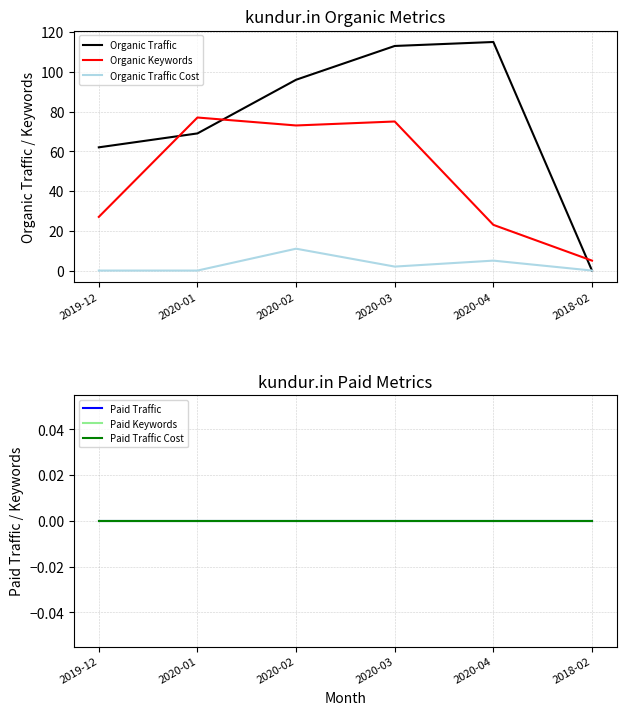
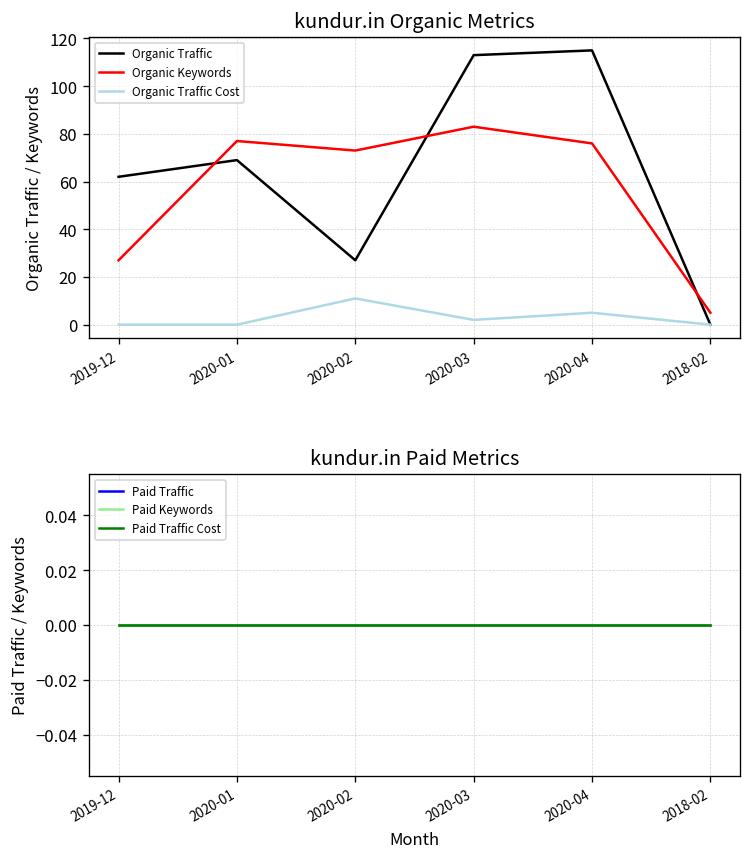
  {
    "kundur.in Organic Metrics": {
      "Organic Traffic": {
        "2019-12": 62,
        "2020-01": 69,
-       "2020-02": 96,
+       "2020-02": 27,
        "2020-03": 113,
        "2020-04": 115
      },
      "Organic Keywords": {
        "2019-12": 27,
        "2020-01": 77,
        "2020-02": 73,
-       "2020-03": 75,
-       "2020-04": 23,
+       "2020-03": 83,
+       "2020-04": 76,
        "2018-02": 5
      },
      "Organic Traffic Cost": {
        "2019-12": 0,
        "2020-01": 0,
        "2020-02": 11,
        "2020-03": 2,
        "2020-04": 5
      }
    },
    "kundur.in Paid Metrics": {
      "2019-12": 0.000,
      "2020-01": 0.000,
      "2020-02": 0.000,
      "2020-03": 0.000,
      "2020-04": 0.000,
      "2018-02": 0.000
    }
  }
